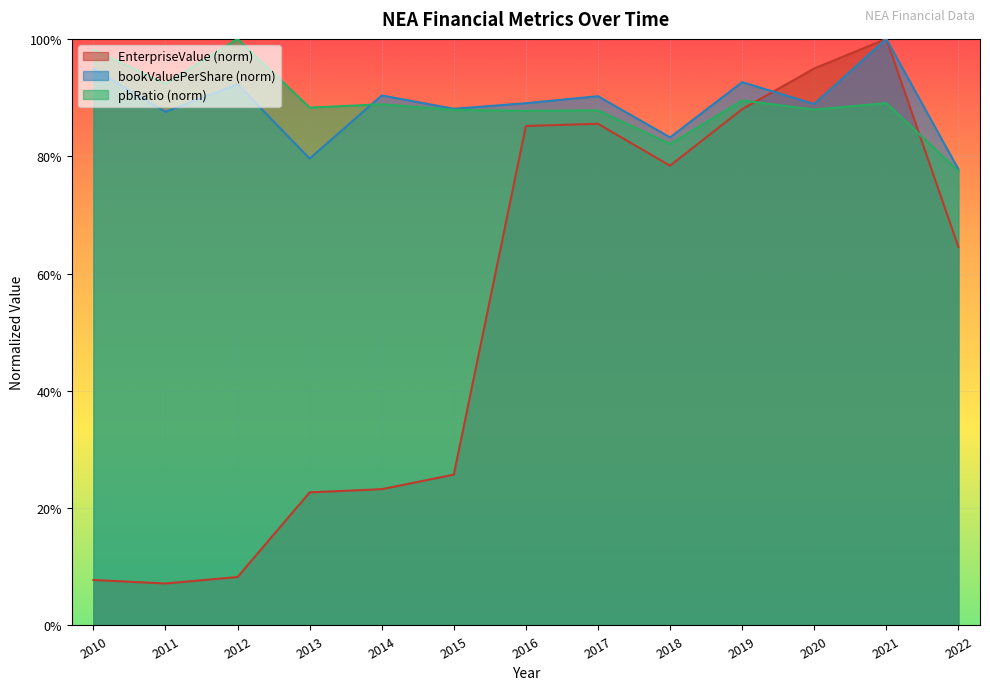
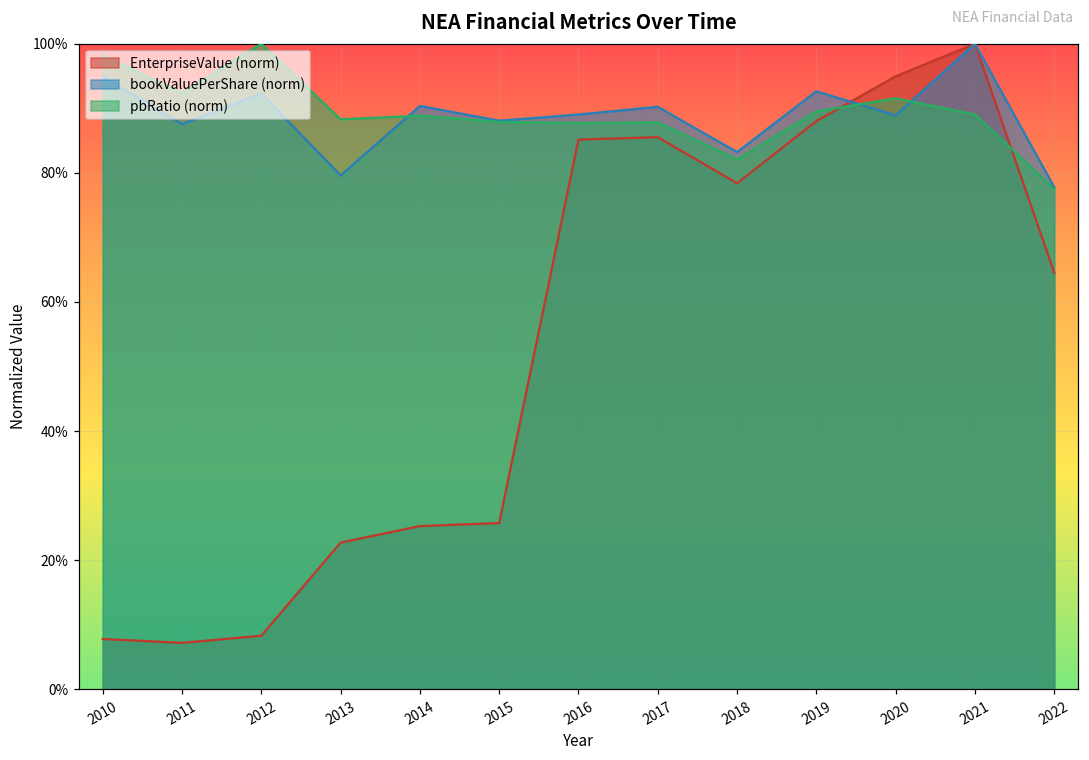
  {
    "EnterpriseValue (norm)": {
      "2010": "8%",
      "2011": "7%",
      "2012": "8%",
      "2013": "23%",
-     "2014": "23%",
+     "2014": "25%",
      "2015": "26%",
      "2016": "85%",
      "2017": "86%",
      "2018": "78%",
      "2019": "88%",
      "2020": "95%",
      "2022": "65%"
    },
    "bookValuePerShare (norm)": {
      "2011": "88%",
      "2013": "80%",
      "2014": "90%",
      "2016": "89%",
      "2017": "90%",
      "2018": "83%",
      "2019": "93%",
      "2020": "89%"
    },
    "pbRatio (norm)": {
      "2012": "100%",
      "2013": "88%",
      "2014": "89%",
      "2016": "88%",
      "2017": "88%",
      "2018": "82%",
      "2019": "90%",
-     "2020": "88%",
+     "2020": "92%",
      "2021": "89%"
    }
  }
